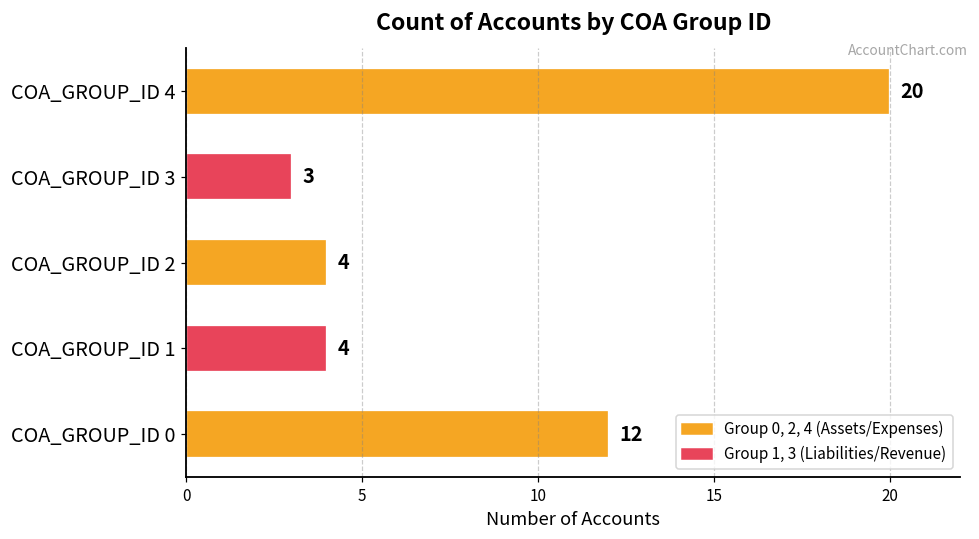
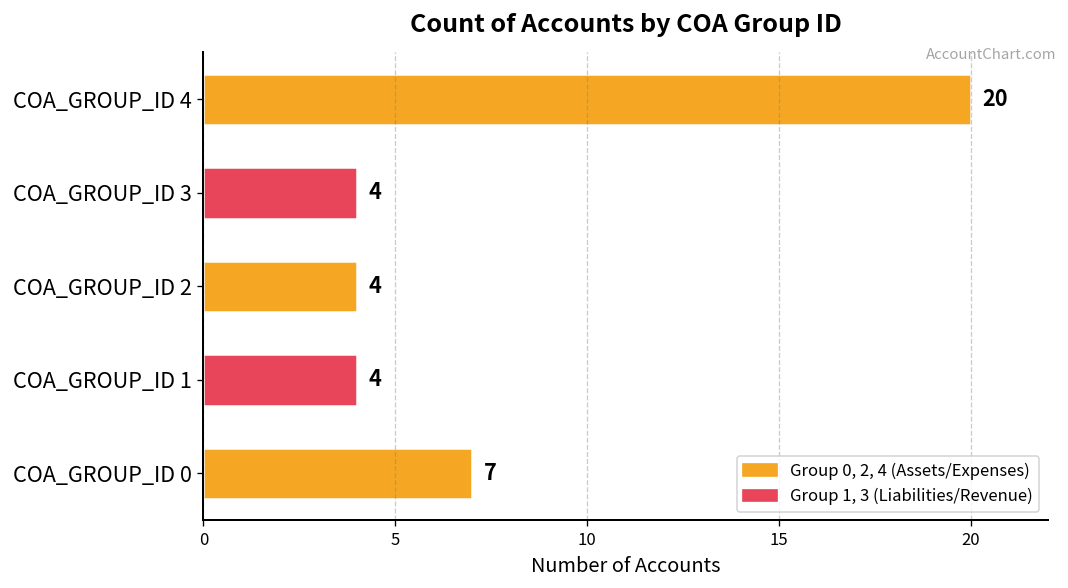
  {
    "COA_GROUP_ID 4": 20,
-   "COA_GROUP_ID 3": 3,
+   "COA_GROUP_ID 3": 4,
    "COA_GROUP_ID 2": 4,
    "COA_GROUP_ID 1": 4,
-   "COA_GROUP_ID 0": 12
+   "COA_GROUP_ID 0": 7
  }
